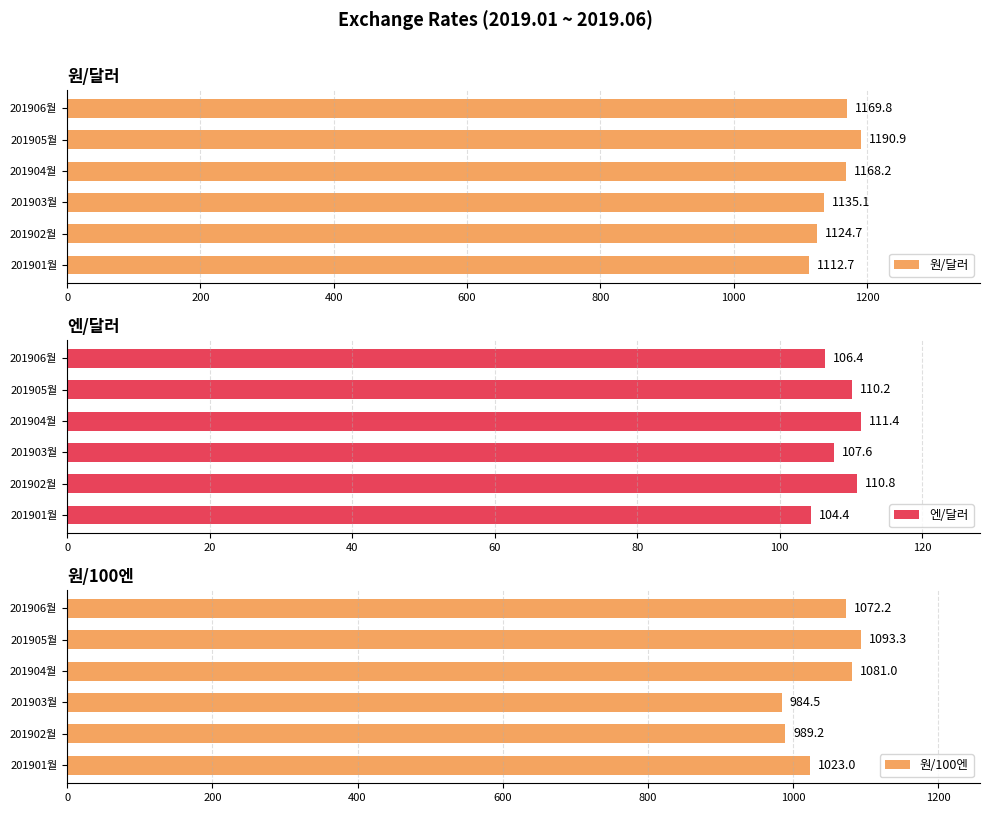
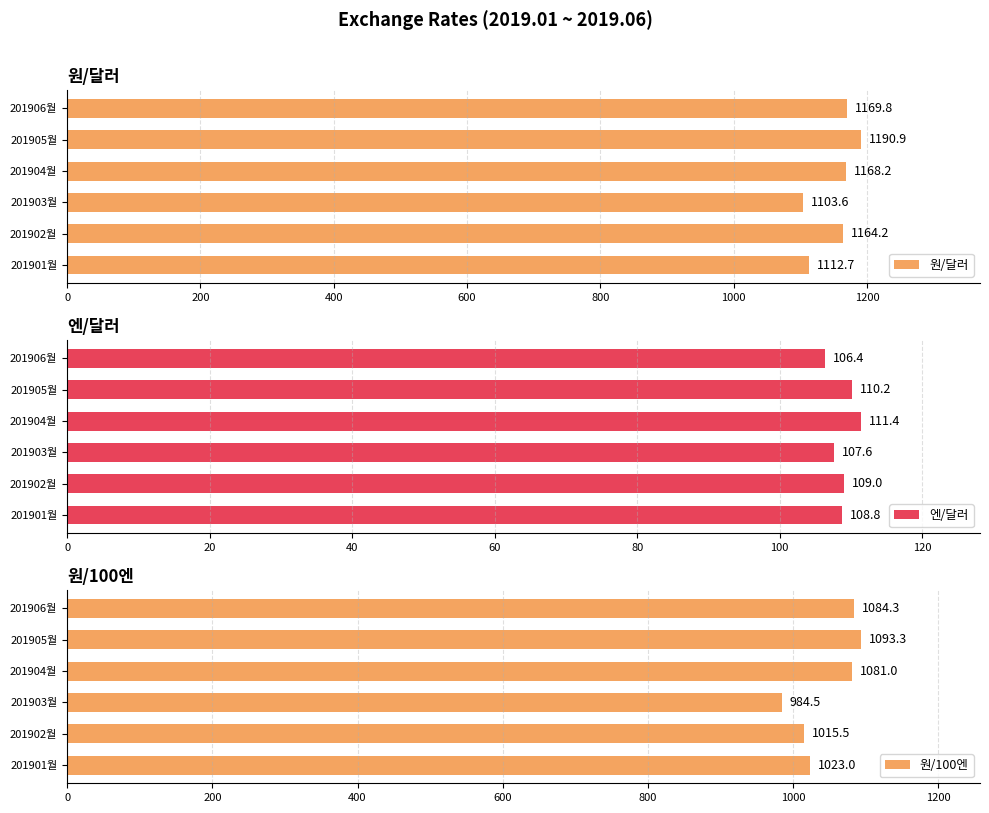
  {
    "원/달러": {
      "201906월": 1169.8,
      "201905월": 1190.9,
      "201904월": 1168.2,
-     "201903월": 1135.1,
-     "201902월": 1124.7,
+     "201903월": 1103.6,
+     "201902월": 1164.2,
      "201901월": 1112.7
    },
    "엔/달러": {
      "201906월": 106.4,
      "201905월": 110.2,
      "201904월": 111.4,
      "201903월": 107.6,
-     "201902월": 110.8,
-     "201901월": 104.4
+     "201902월": 109.0,
+     "201901월": 108.8
    },
    "원/100엔": {
-     "201906월": 1072.2,
+     "201906월": 1084.3,
      "201905월": 1093.3,
      "201904월": 1081.0,
      "201903월": 984.5,
-     "201902월": 989.2,
+     "201902월": 1015.5,
      "201901월": 1023.0
    }
  }
